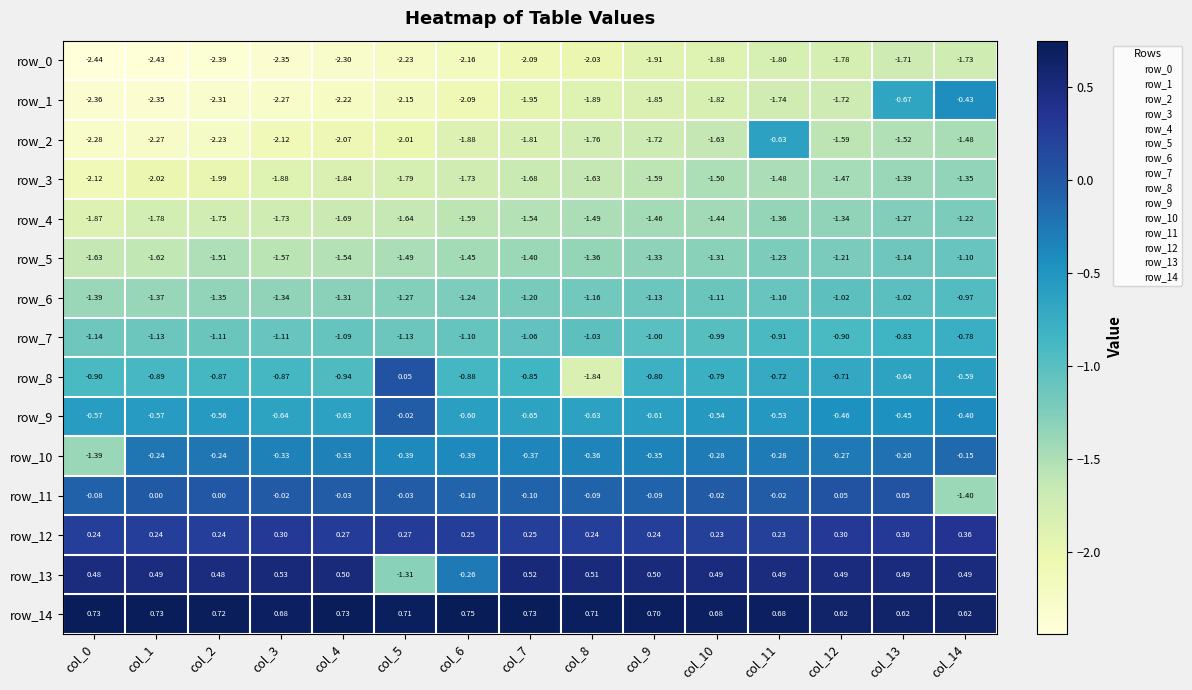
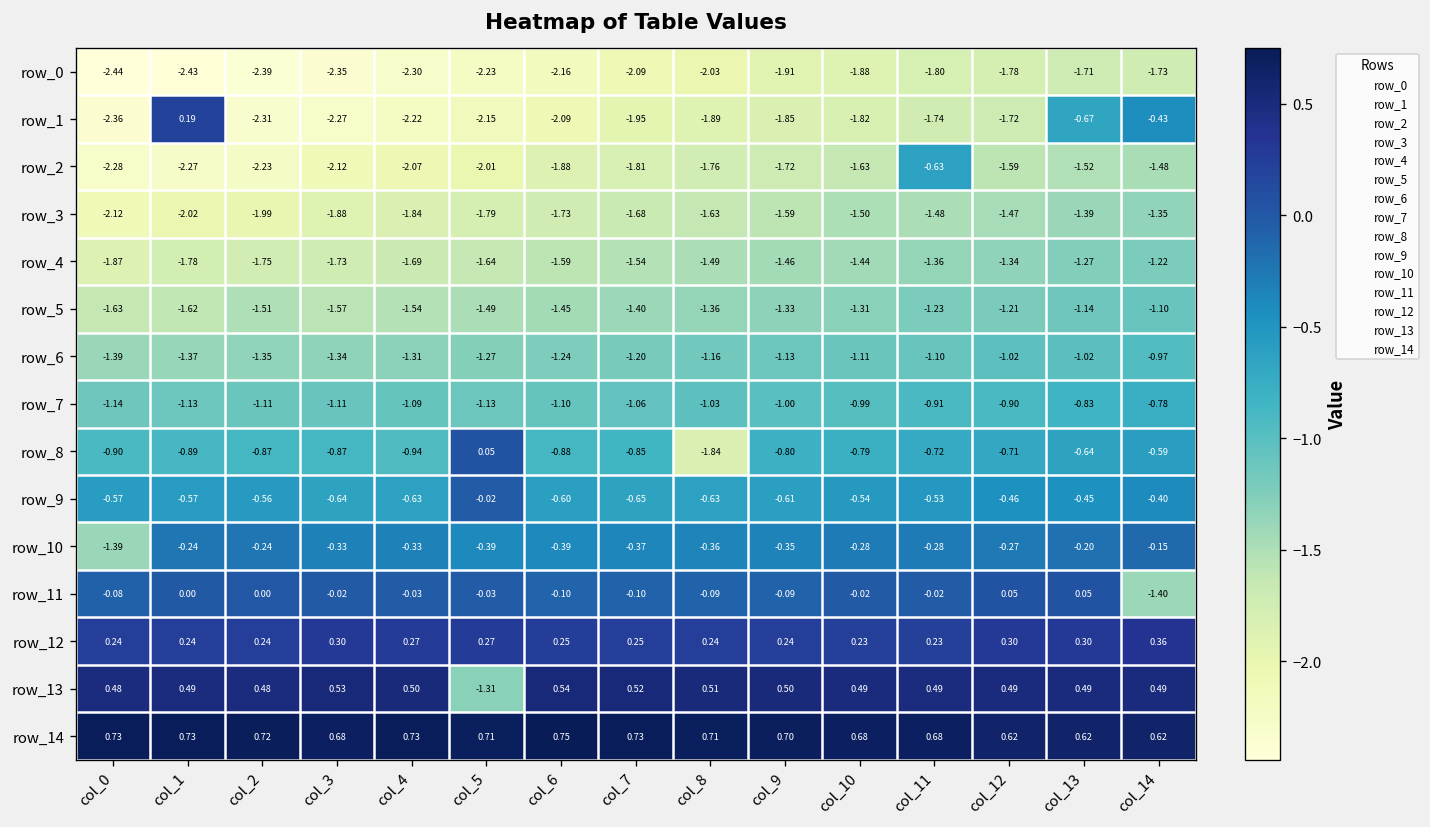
  {
    "row_1": {
      "col_0": -2.36,
-     "col_1": -2.35,
+     "col_1": 0.19,
      "col_2": -2.31,
      "col_3": -2.27,
      "col_4": -2.22,
      "col_5": -2.15,
      "col_6": -2.09,
      "col_7": -1.95,
      "col_8": -1.89,
      "col_9": -1.85,
      "col_10": -1.82,
      "col_11": -1.74,
      "col_12": -1.72,
      "col_13": -0.67,
      "col_14": -0.43
    },
    "row_13": {
      "col_0": 0.48,
      "col_1": 0.49,
      "col_2": 0.48,
      "col_3": 0.53,
      "col_4": 0.50,
      "col_5": -1.31,
-     "col_6": -0.26,
+     "col_6": 0.54,
      "col_7": 0.52,
      "col_8": 0.51,
      "col_9": 0.50,
      "col_10": 0.49,
      "col_11": 0.49,
      "col_12": 0.49,
      "col_13": 0.49,
      "col_14": 0.49
    }
  }
